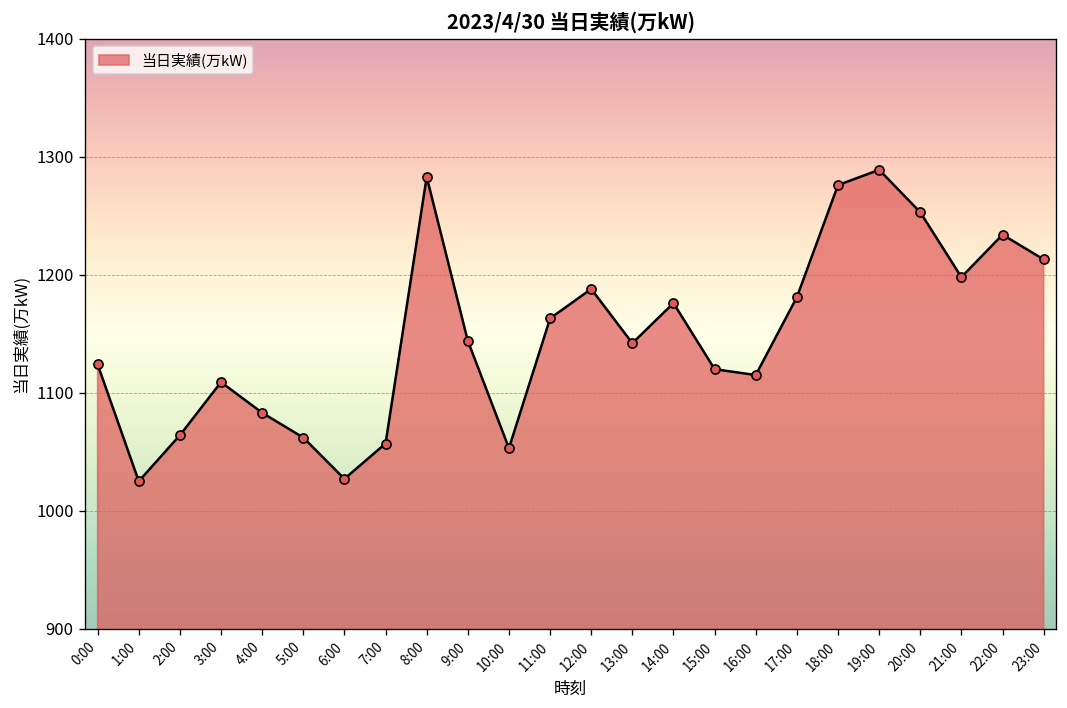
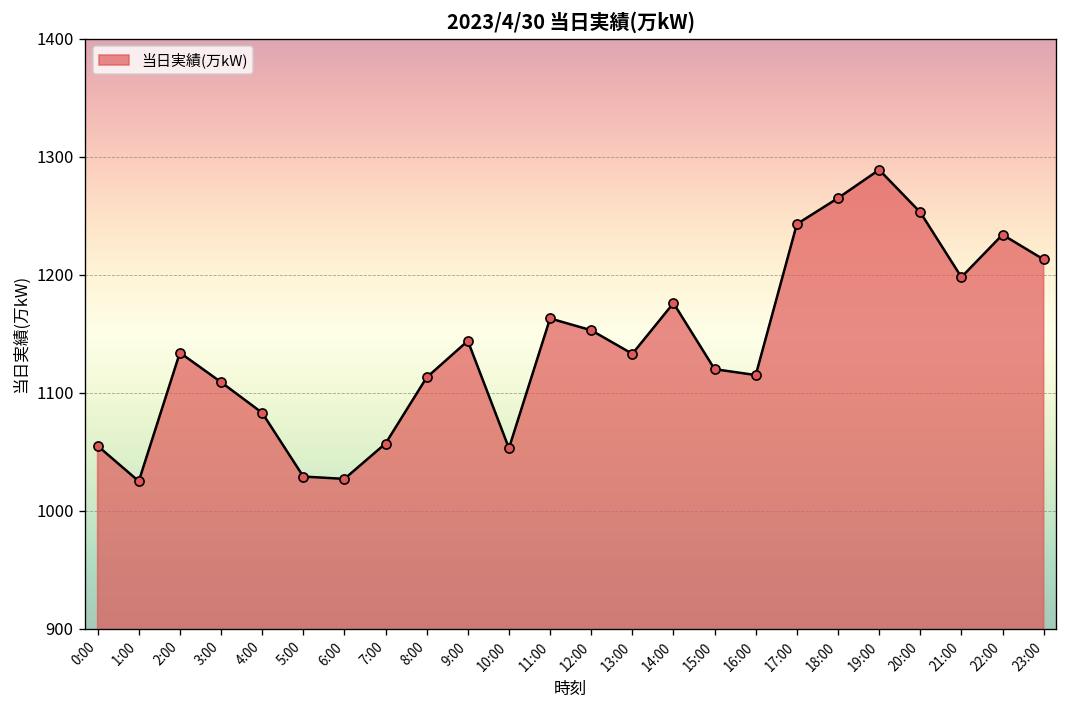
  {
-   "0:00": 1120,
+   "0:00": 1060,
    "1:00": 1030,
-   "2:00": 1060,
+   "2:00": 1130,
    "3:00": 1110,
    "4:00": 1080,
-   "5:00": 1060,
+   "5:00": 1030,
    "6:00": 1030,
    "7:00": 1060,
-   "8:00": 1280,
+   "8:00": 1110,
    "9:00": 1140,
    "10:00": 1050,
    "11:00": 1160,
-   "12:00": 1190,
-   "13:00": 1140,
+   "12:00": 1150,
+   "13:00": 1130,
    "14:00": 1180,
    "15:00": 1120,
    "16:00": 1120,
-   "17:00": 1180,
-   "18:00": 1280,
+   "17:00": 1240,
+   "18:00": 1270,
    "19:00": 1290,
    "20:00": 1250,
    "21:00": 1200,
    "22:00": 1230,
    "23:00": 1210
  }
